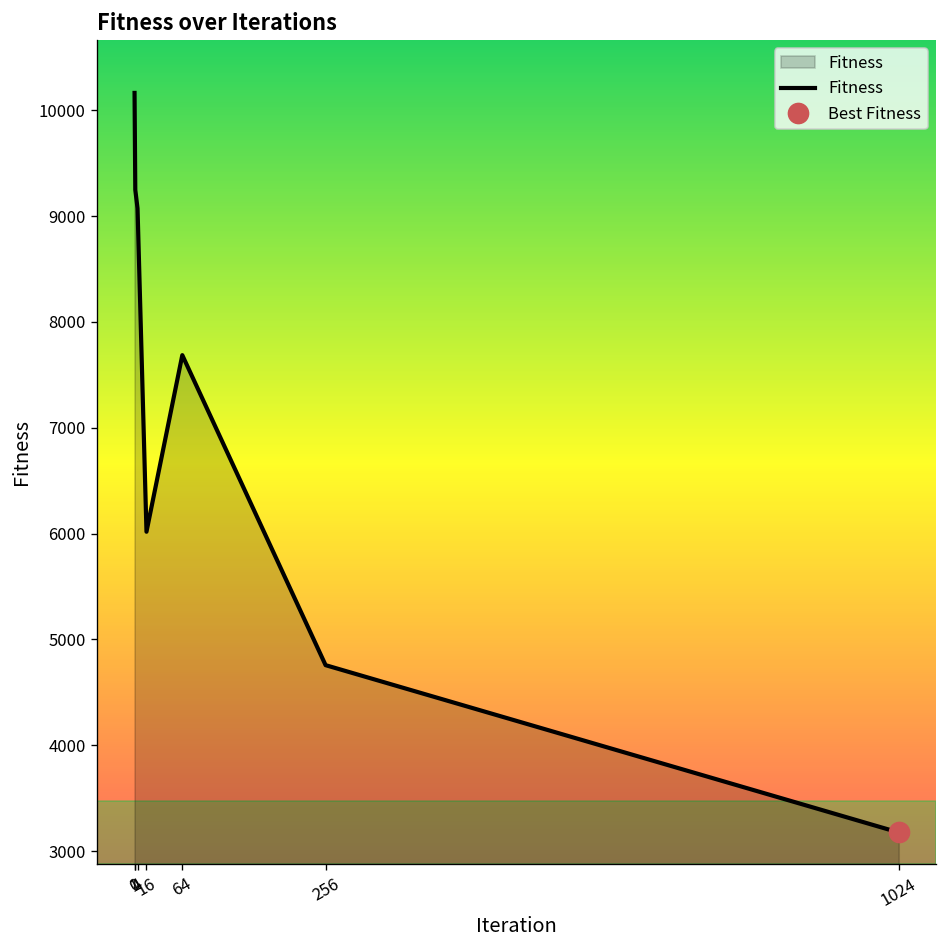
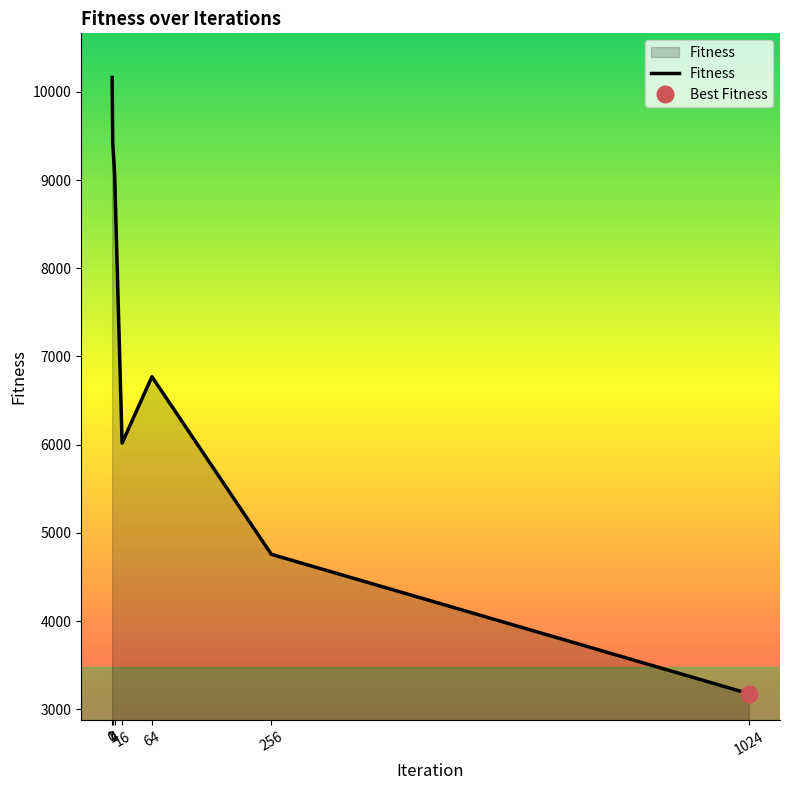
  {
    "Fitness": {
      "0": 10200,
-     "1": 9200,
+     "1": 9400,
      "4": 9100,
      "16": 6000,
-     "64": 7700,
+     "64": 6800,
      "256": 4800
    }
  }
